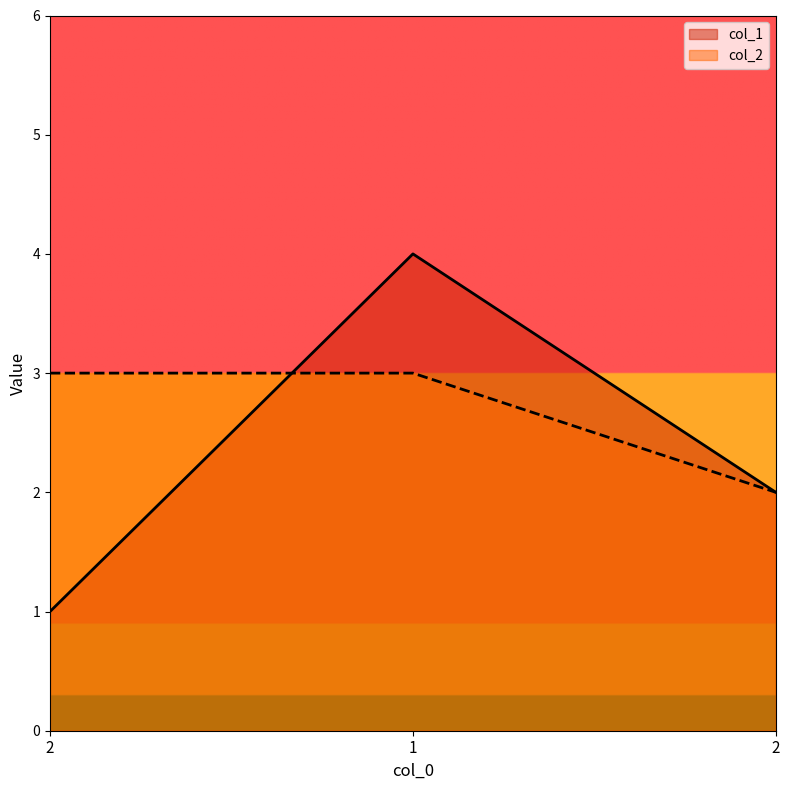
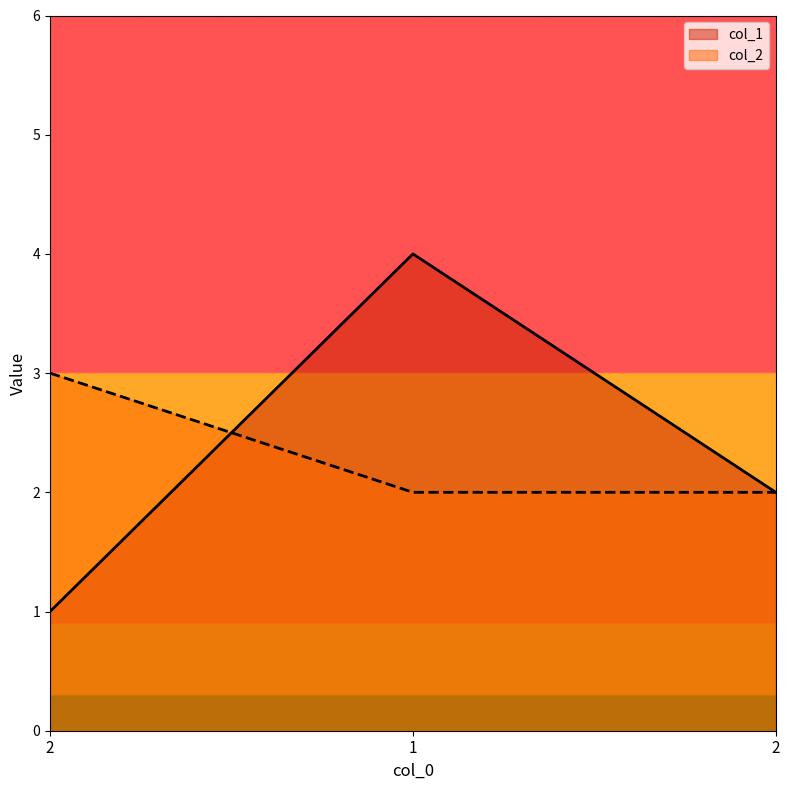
  {
    "col_1": {
      "1": 4
    },
    "col_2": {
-     "1": 3
+     "1": 2
    }
  }
